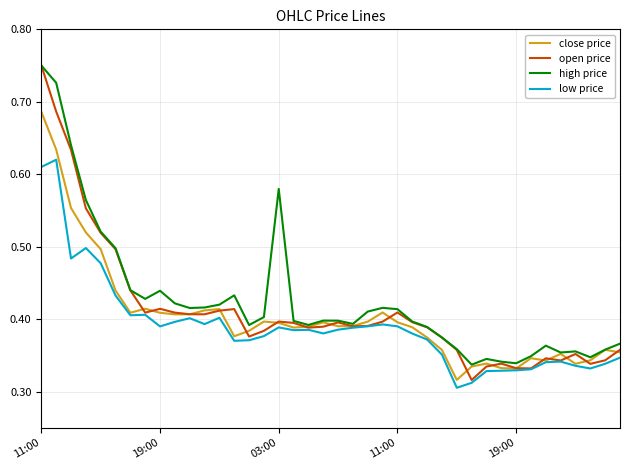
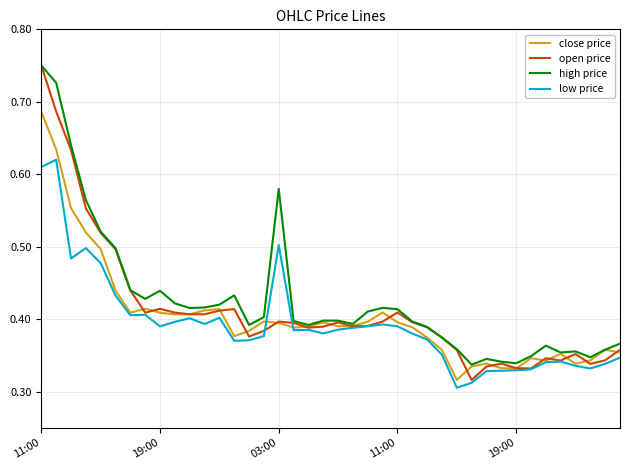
  {
    "high price": {
      "03:00": 0.58
    },
    "low price": {
-     "03:00": 0.39
+     "03:00": 0.50
    }
  }
